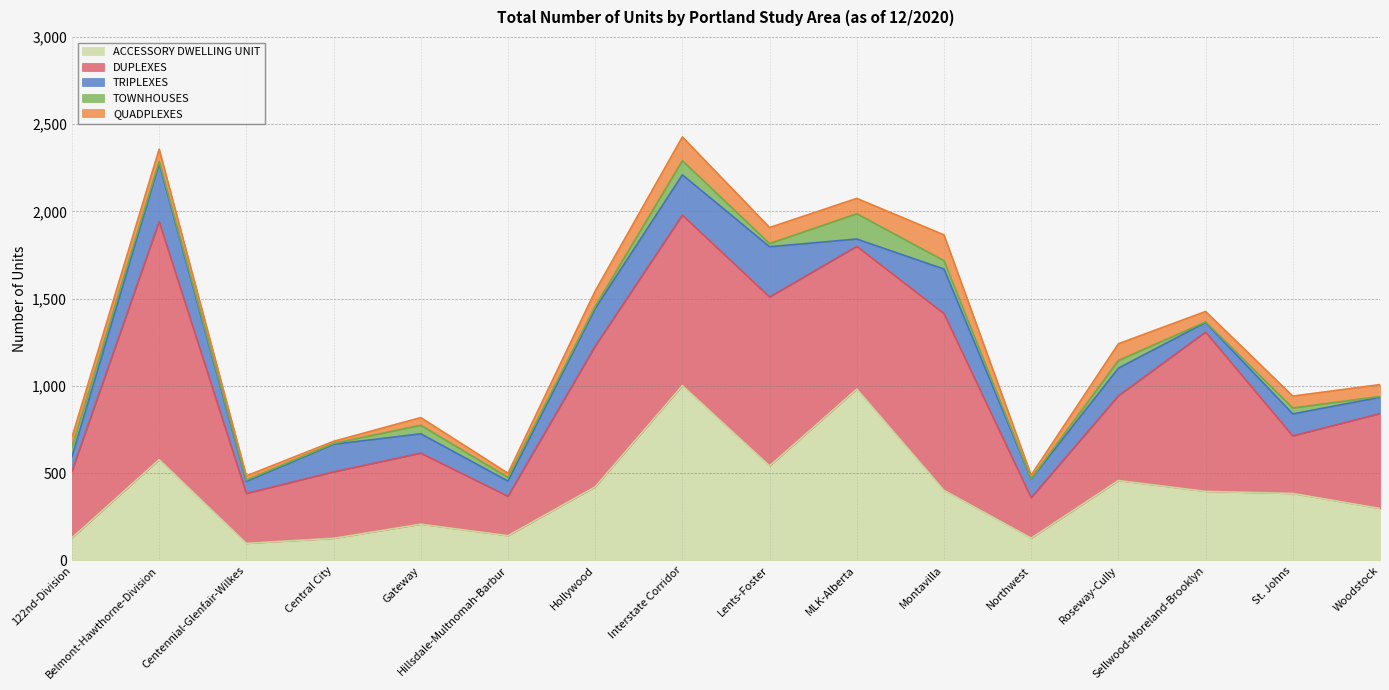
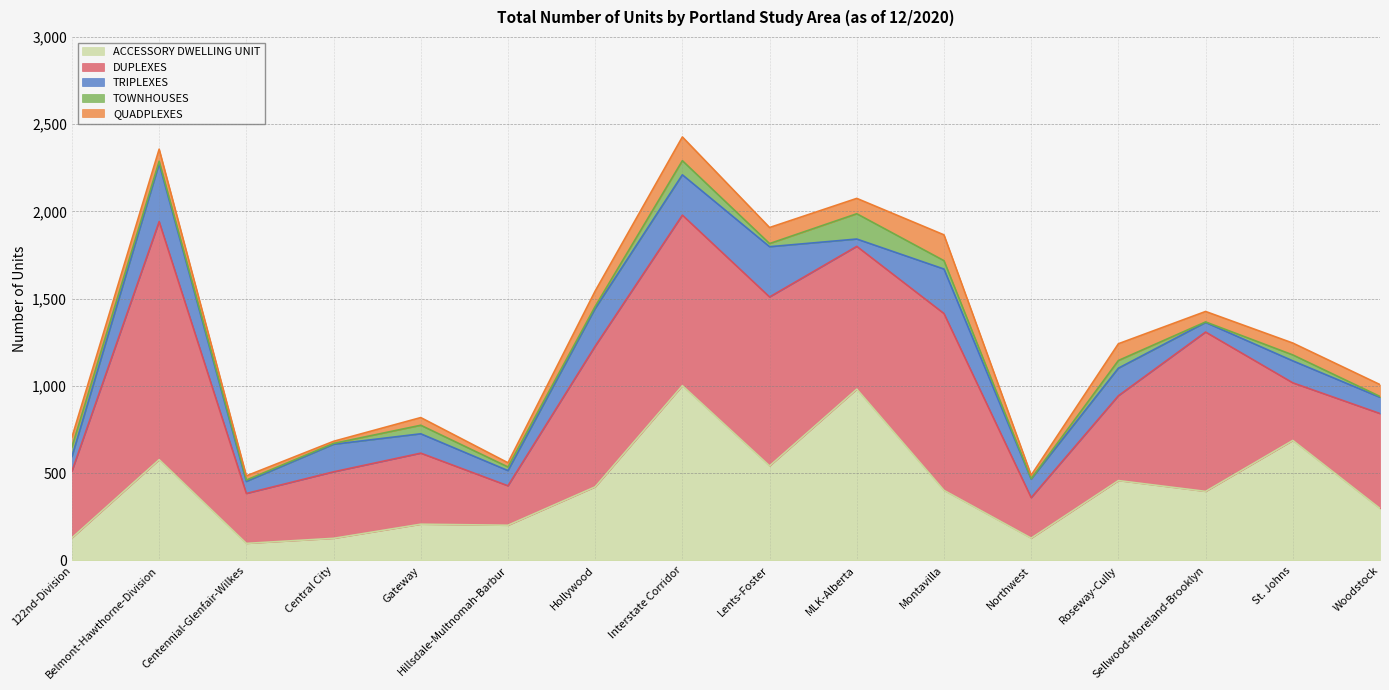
  {
    "ACCESSORY DWELLING UNIT": {
      "122nd-Division": "130",
      "Belmont-Hawthorne-Division": "580",
      "Centennial-Glenfair-Wilkes": "100",
      "Central City": "130",
      "Gateway": "210",
-     "Hillsdale-Multnomah-Barbur": "140",
+     "Hillsdale-Multnomah-Barbur": "200",
      "Hollywood": "420",
      "Interstate Corridor": "1,000",
      "Lents-Foster": "540",
      "MLK-Alberta": "980",
      "Montavilla": "400",
      "Northwest": "130",
      "Roseway-Cully": "460",
      "Sellwood-Moreland-Brooklyn": "400",
-     "St. Johns": "380",
+     "St. Johns": "690",
      "Woodstock": "300"
    },
    "DUPLEXES": {
      "122nd-Division": "380",
      "Belmont-Hawthorne-Division": "1,360",
      "Centennial-Glenfair-Wilkes": "290",
      "Central City": "380",
      "Gateway": "410",
      "Hillsdale-Multnomah-Barbur": "230",
      "Hollywood": "810",
      "Interstate Corridor": "980",
      "Lents-Foster": "970",
      "MLK-Alberta": "820",
      "Montavilla": "1,010",
      "Northwest": "230",
      "Roseway-Cully": "490",
      "Sellwood-Moreland-Brooklyn": "910",
      "St. Johns": "330",
      "Woodstock": "540"
    },
    "TRIPLEXES": {
      "122nd-Division": "80",
      "Gateway": "110",
      "Hillsdale-Multnomah-Barbur": "90",
      "Interstate Corridor": "230",
      "Lents-Foster": "290",
      "MLK-Alberta": "40",
      "Montavilla": "260",
      "Roseway-Cully": "160",
      "St. Johns": "130"
    },
    "TOWNHOUSES": {
      "122nd-Division": "60",
      "Gateway": "50",
      "Hillsdale-Multnomah-Barbur": "20",
      "Interstate Corridor": "80",
      "Lents-Foster": "20",
      "MLK-Alberta": "150",
      "Montavilla": "50",
      "Roseway-Cully": "40",
      "St. Johns": "30"
    },
    "QUADPLEXES": {
      "122nd-Division": "60",
      "Belmont-Hawthorne-Division": "70",
      "Centennial-Glenfair-Wilkes": "20",
      "Gateway": "40",
      "Hillsdale-Multnomah-Barbur": "20",
      "Hollywood": "90",
      "Interstate Corridor": "140",
      "Lents-Foster": "90",
      "MLK-Alberta": "90",
      "Montavilla": "150",
      "Northwest": "20",
      "Roseway-Cully": "100",
      "Sellwood-Moreland-Brooklyn": "60",
      "St. Johns": "70",
      "Woodstock": "70"
    }
  }
